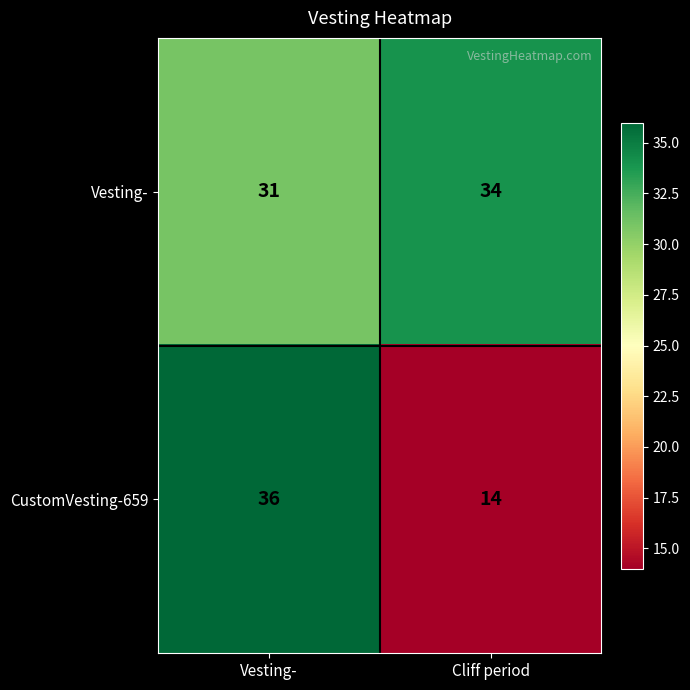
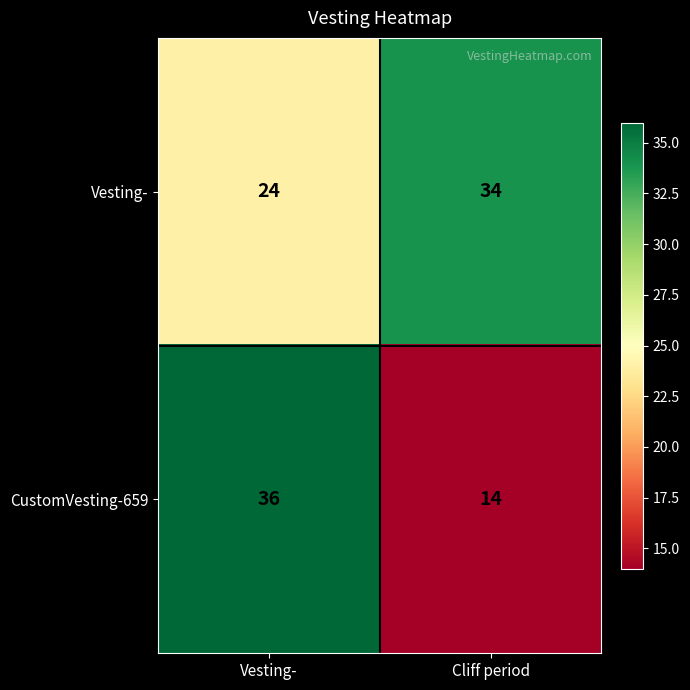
  {
    "Vesting-": {
-     "Vesting-": 31
+     "Vesting-": 24
    },
    "CustomVesting-659": {
      "Vesting-": 36,
      "Cliff period": 14
    }
  }
